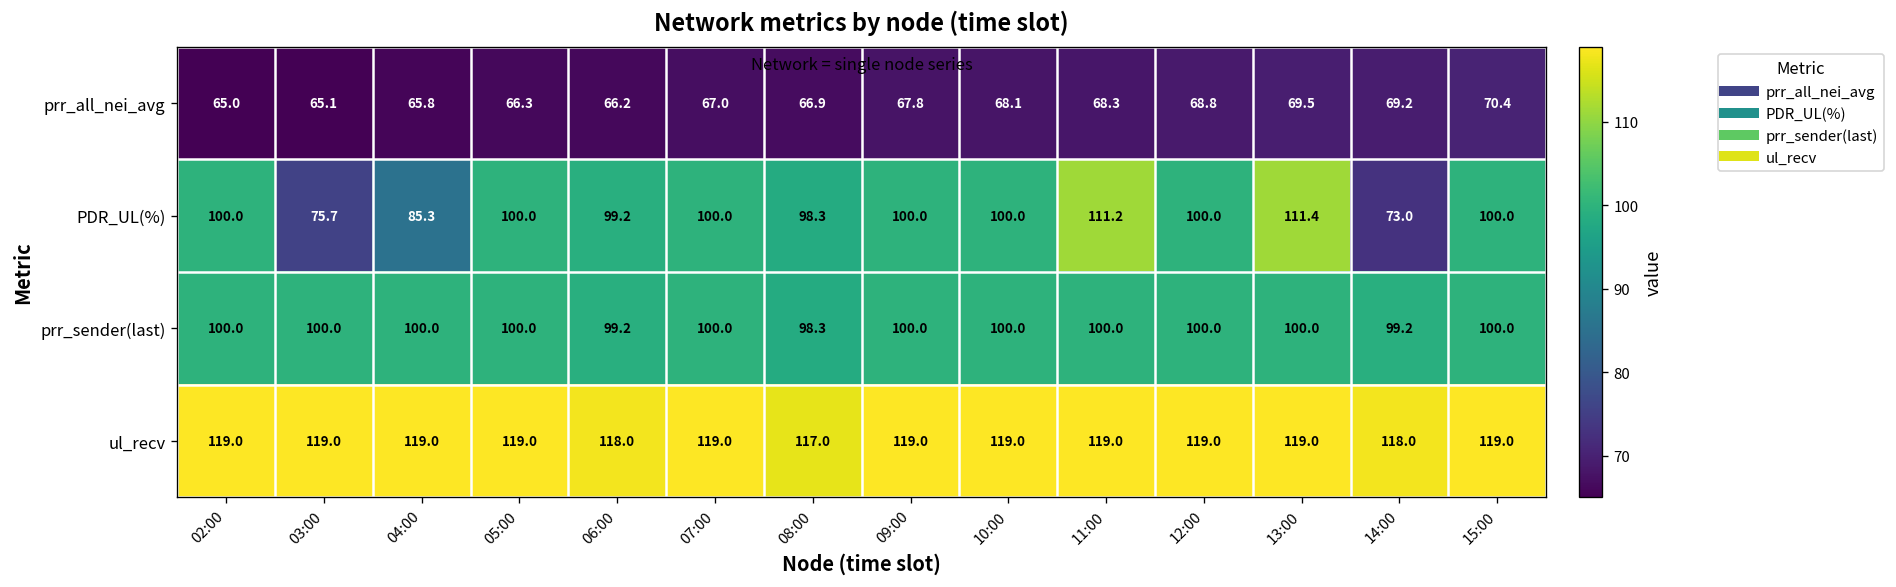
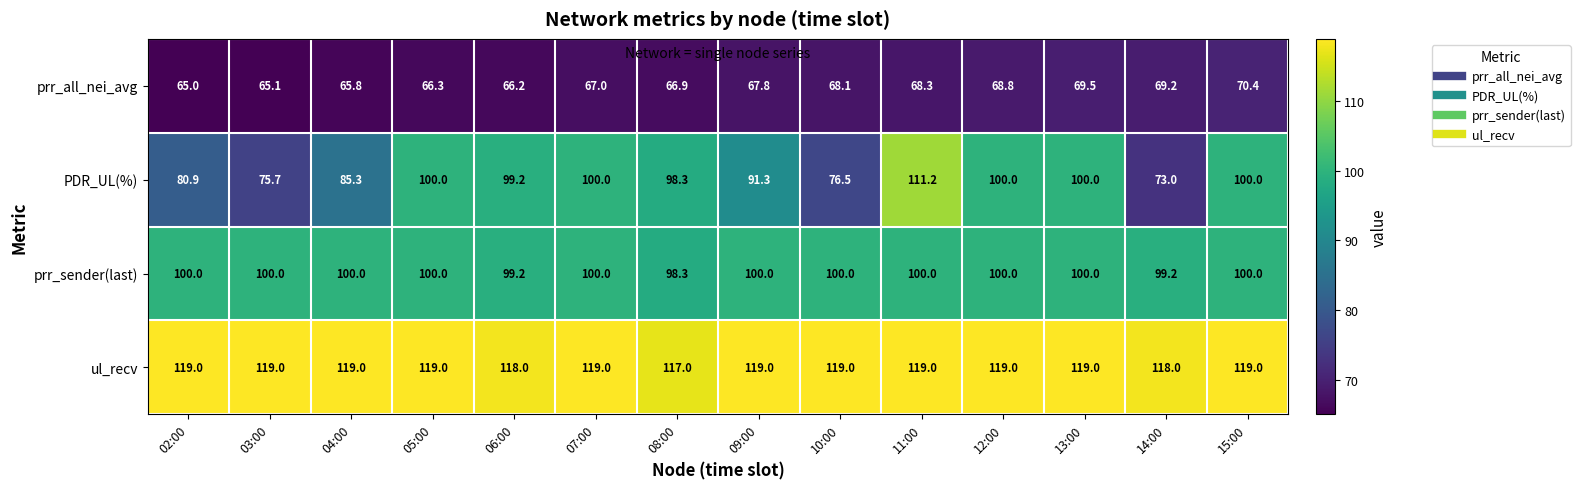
  {
    "prr_all_nei_avg": {
      "02:00": 65.0,
      "03:00": 65.1,
      "04:00": 65.8,
      "05:00": 66.3,
      "06:00": 66.2,
      "07:00": 67.0,
      "08:00": 66.9,
      "10:00": 68.1,
      "11:00": 68.3,
      "12:00": 68.8,
      "13:00": 69.5,
      "14:00": 69.2,
      "15:00": 70.4
    },
    "PDR_UL(%)": {
-     "02:00": 100.0,
+     "02:00": 80.9,
      "03:00": 75.7,
      "04:00": 85.3,
      "05:00": 100.0,
      "06:00": 99.2,
      "07:00": 100.0,
      "08:00": 98.3,
-     "09:00": 100.0,
-     "10:00": 100.0,
+     "09:00": 91.3,
+     "10:00": 76.5,
      "11:00": 111.2,
      "12:00": 100.0,
-     "13:00": 111.4,
+     "13:00": 100.0,
      "14:00": 73.0,
      "15:00": 100.0
    },
    "prr_sender(last)": {
      "02:00": 100.0,
      "03:00": 100.0,
      "04:00": 100.0,
      "05:00": 100.0,
      "06:00": 99.2,
      "07:00": 100.0,
      "08:00": 98.3,
      "09:00": 100.0,
      "10:00": 100.0,
      "11:00": 100.0,
      "12:00": 100.0,
      "13:00": 100.0,
      "14:00": 99.2,
      "15:00": 100.0
    },
    "ul_recv": {
      "02:00": 119.0,
      "03:00": 119.0,
      "04:00": 119.0,
      "05:00": 119.0,
      "06:00": 118.0,
      "07:00": 119.0,
      "08:00": 117.0,
      "09:00": 119.0,
      "10:00": 119.0,
      "11:00": 119.0,
      "12:00": 119.0,
      "13:00": 119.0,
      "14:00": 118.0,
      "15:00": 119.0
    }
  }
